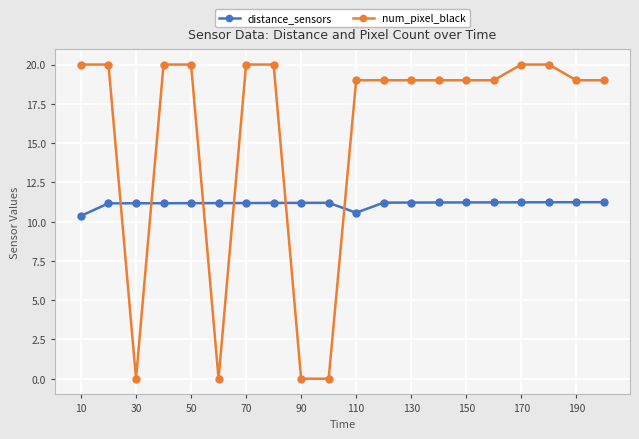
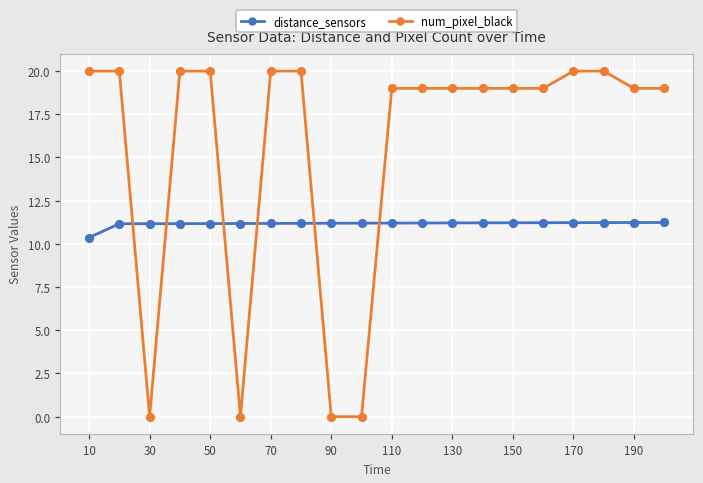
  {
    "distance_sensors": {
      "10": 10.4,
      "30": 11.2,
      "50": 11.2,
      "70": 11.2,
      "90": 11.2,
-     "110": 10.6,
+     "110": 11.2,
      "130": 11.2,
      "150": 11.2,
      "170": 11.2,
      "190": 11.2
    },
    "num_pixel_black": {
      "10": 20.0,
      "30": 0.0,
      "50": 20.0,
      "70": 20.0,
      "90": 0.0,
      "110": 19.0,
      "130": 19.0,
      "150": 19.0,
      "170": 20.0,
      "190": 19.0
    }
  }
